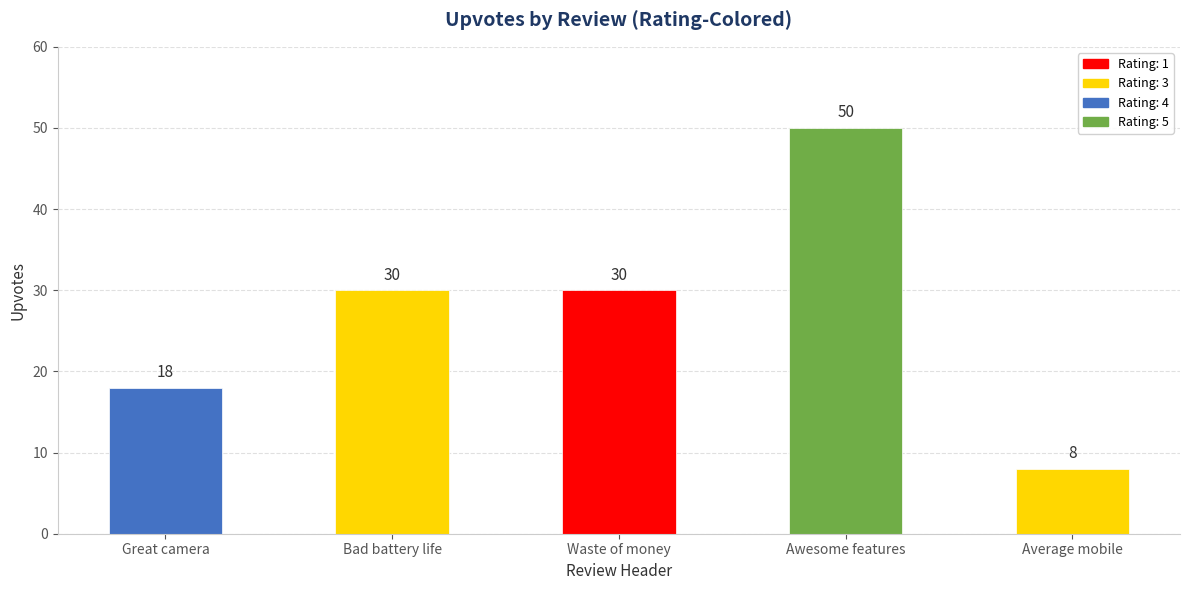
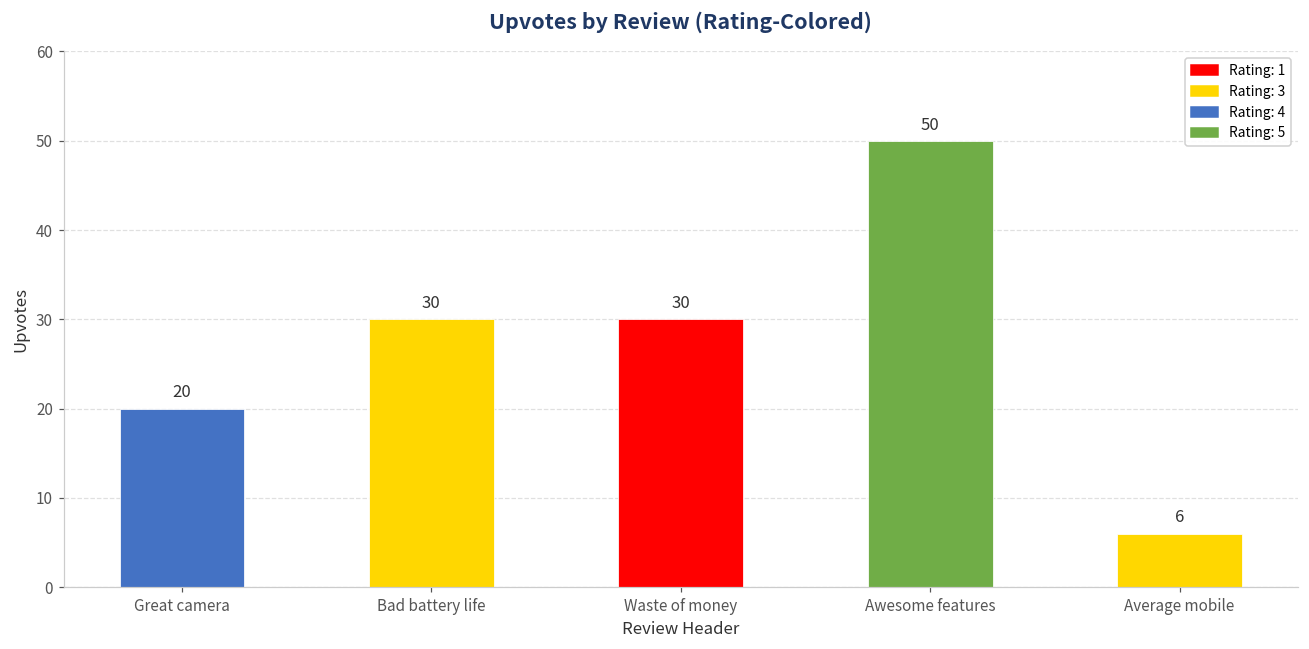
  {
-   "Great camera": 18,
+   "Great camera": 20,
    "Bad battery life": 30,
    "Waste of money": 30,
    "Awesome features": 50,
-   "Average mobile": 8
+   "Average mobile": 6
  }
